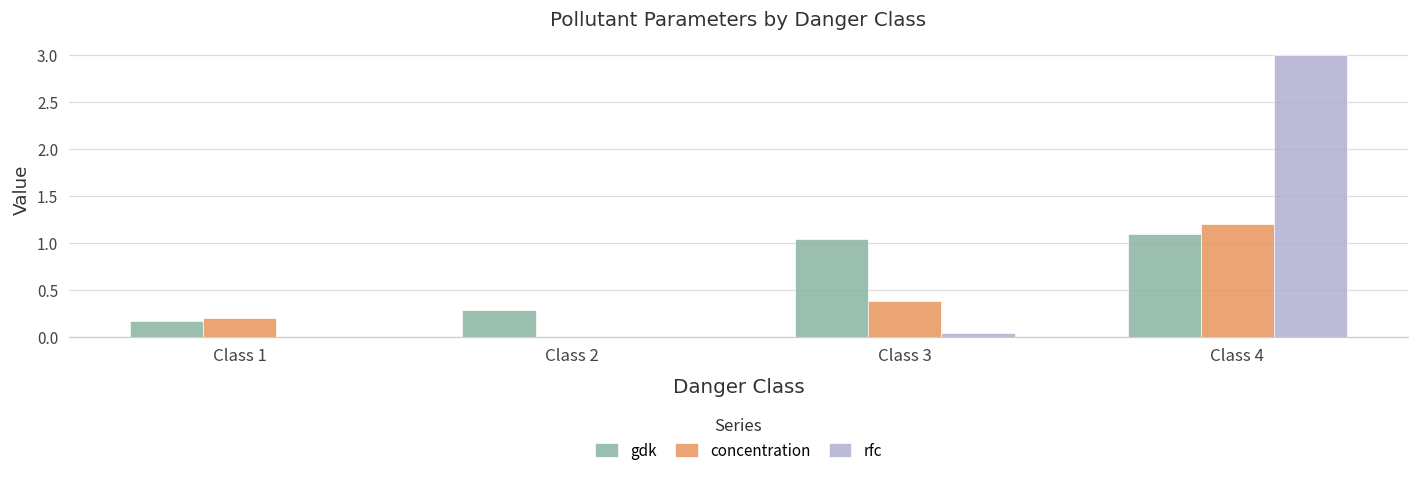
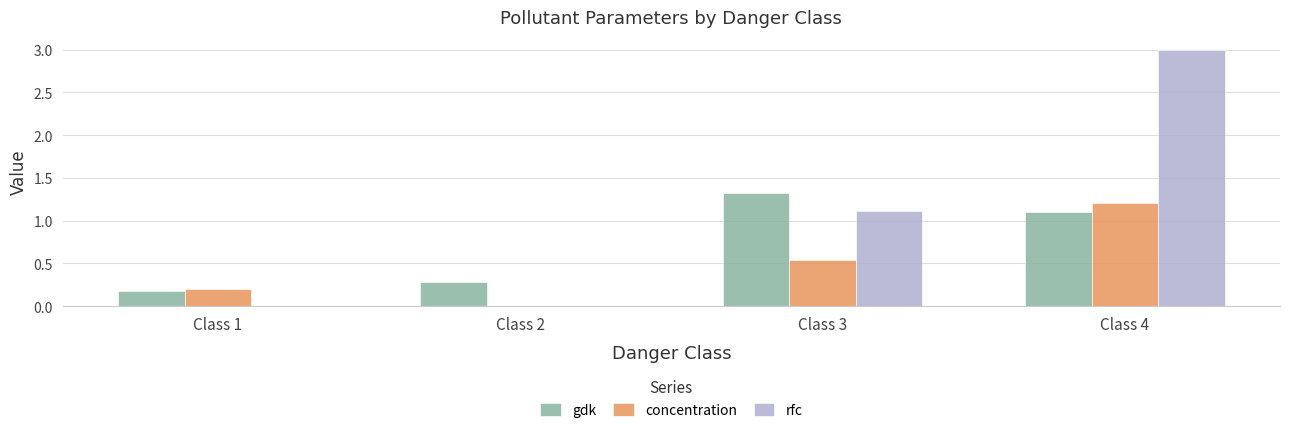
  {
    "gdk": {
      "Class 1": 0.2,
      "Class 2": 0.3,
-     "Class 3": 1.0,
+     "Class 3": 1.3,
      "Class 4": 1.1
    },
    "concentration": {
      "Class 1": 0.2,
      "Class 2": 0.0,
-     "Class 3": 0.4,
+     "Class 3": 0.5,
      "Class 4": 1.2
    },
    "rfc": {
-     "Class 3": 0.0,
+     "Class 3": 1.1,
      "Class 4": 3.0
    }
  }
